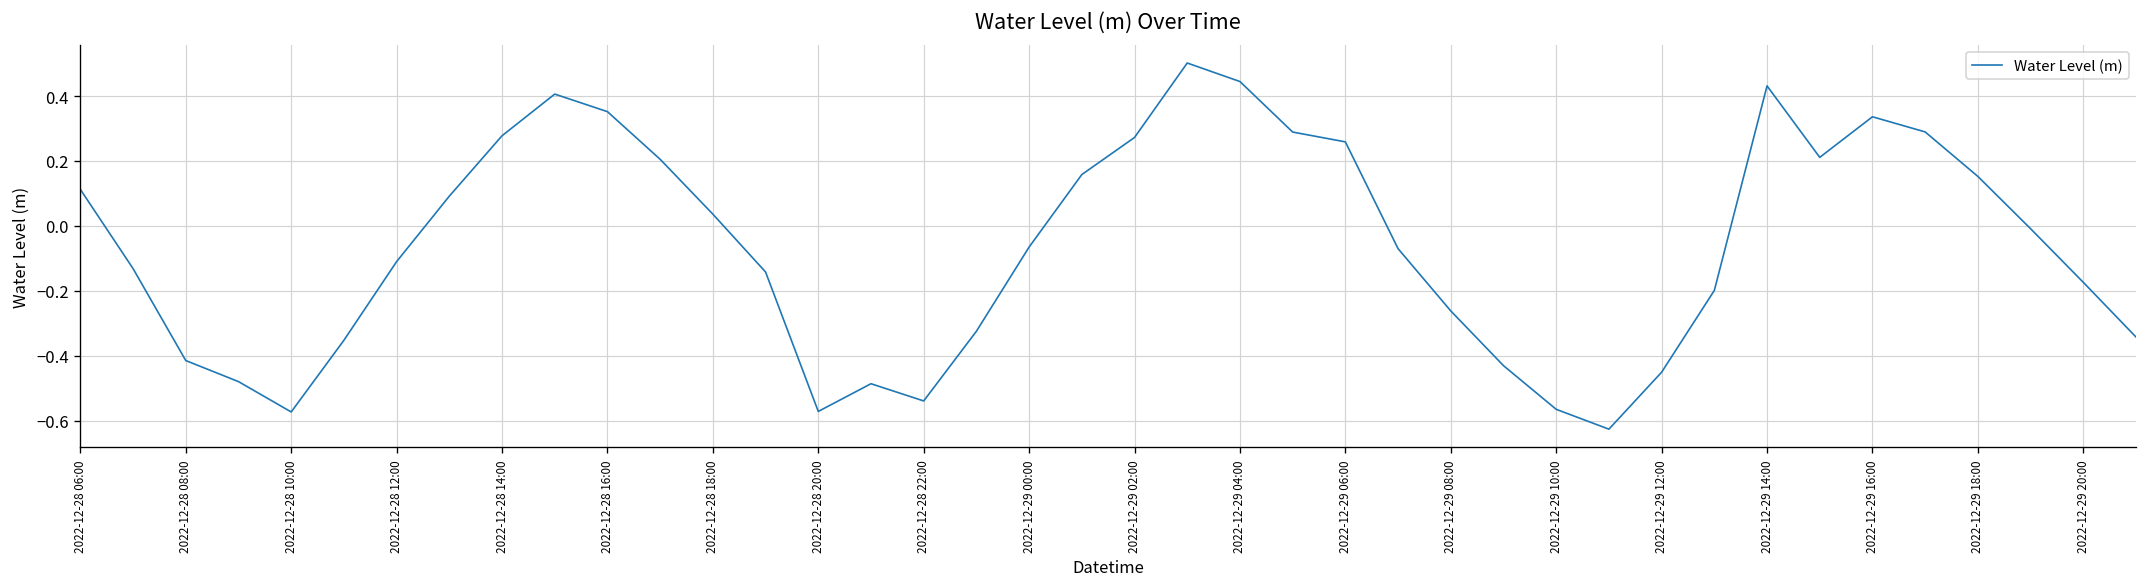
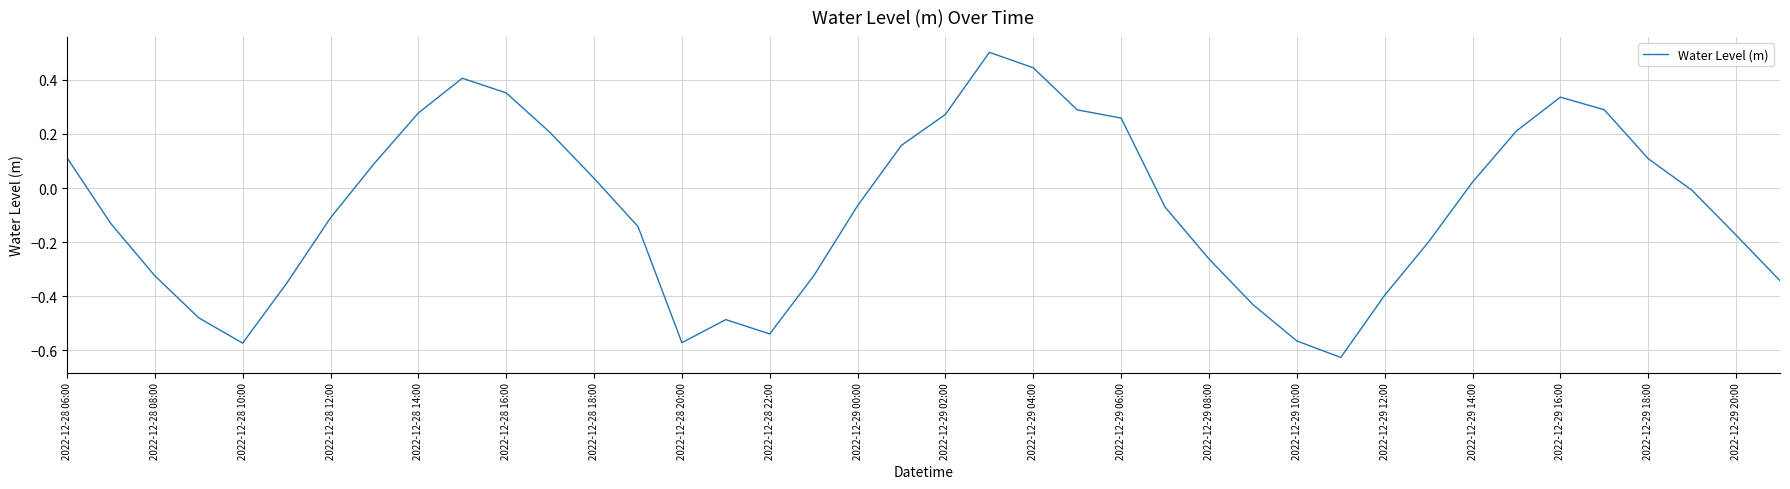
  {
    "2022-12-28 06:00": 0.11,
-   "2022-12-28 08:00": -0.41,
+   "2022-12-28 08:00": -0.32,
    "2022-12-28 10:00": -0.57,
    "2022-12-28 12:00": -0.11,
    "2022-12-28 14:00": 0.28,
    "2022-12-28 16:00": 0.35,
    "2022-12-28 18:00": 0.04,
    "2022-12-28 20:00": -0.57,
    "2022-12-28 22:00": -0.54,
    "2022-12-29 00:00": -0.06,
    "2022-12-29 02:00": 0.27,
    "2022-12-29 04:00": 0.44,
    "2022-12-29 06:00": 0.26,
    "2022-12-29 08:00": -0.26,
    "2022-12-29 10:00": -0.56,
-   "2022-12-29 12:00": -0.45,
-   "2022-12-29 14:00": 0.43,
+   "2022-12-29 12:00": -0.40,
+   "2022-12-29 14:00": 0.02,
    "2022-12-29 16:00": 0.34,
-   "2022-12-29 18:00": 0.15,
+   "2022-12-29 18:00": 0.11,
    "2022-12-29 20:00": -0.17
  }
